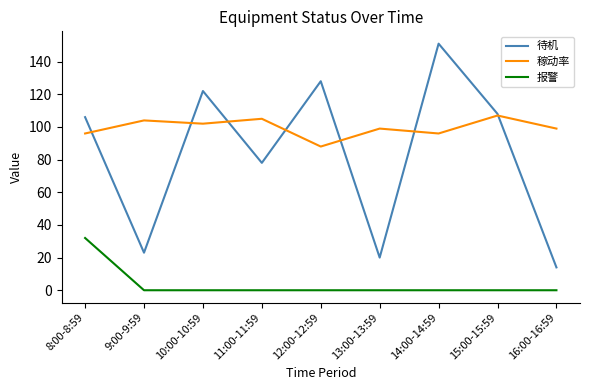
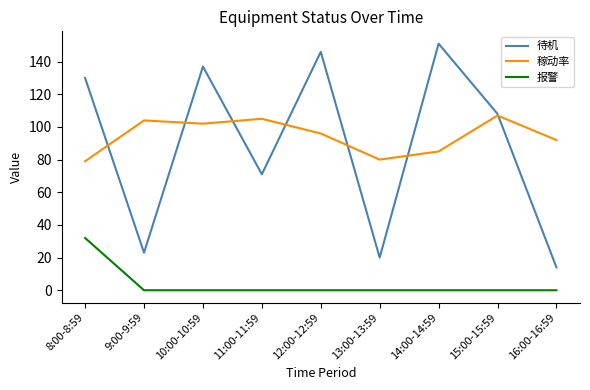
  {
    "待机": {
-     "8:00-8:59": 106,
+     "8:00-8:59": 130,
      "9:00-9:59": 23,
-     "10:00-10:59": 122,
-     "11:00-11:59": 78,
-     "12:00-12:59": 128,
+     "10:00-10:59": 137,
+     "11:00-11:59": 71,
+     "12:00-12:59": 146,
      "13:00-13:59": 20,
      "14:00-14:59": 151,
      "16:00-16:59": 14
    },
    "稼动率": {
-     "8:00-8:59": 96,
+     "8:00-8:59": 79,
      "9:00-9:59": 104,
      "10:00-10:59": 102,
      "11:00-11:59": 105,
-     "12:00-12:59": 88,
-     "13:00-13:59": 99,
-     "14:00-14:59": 96,
-     "16:00-16:59": 99
+     "12:00-12:59": 96,
+     "13:00-13:59": 80,
+     "14:00-14:59": 85,
+     "16:00-16:59": 92
    },
    "报警": {
      "8:00-8:59": 32,
      "9:00-9:59": 0,
      "10:00-10:59": 0,
      "11:00-11:59": 0,
      "12:00-12:59": 0,
      "13:00-13:59": 0,
      "14:00-14:59": 0,
      "15:00-15:59": 0,
      "16:00-16:59": 0
    }
  }
